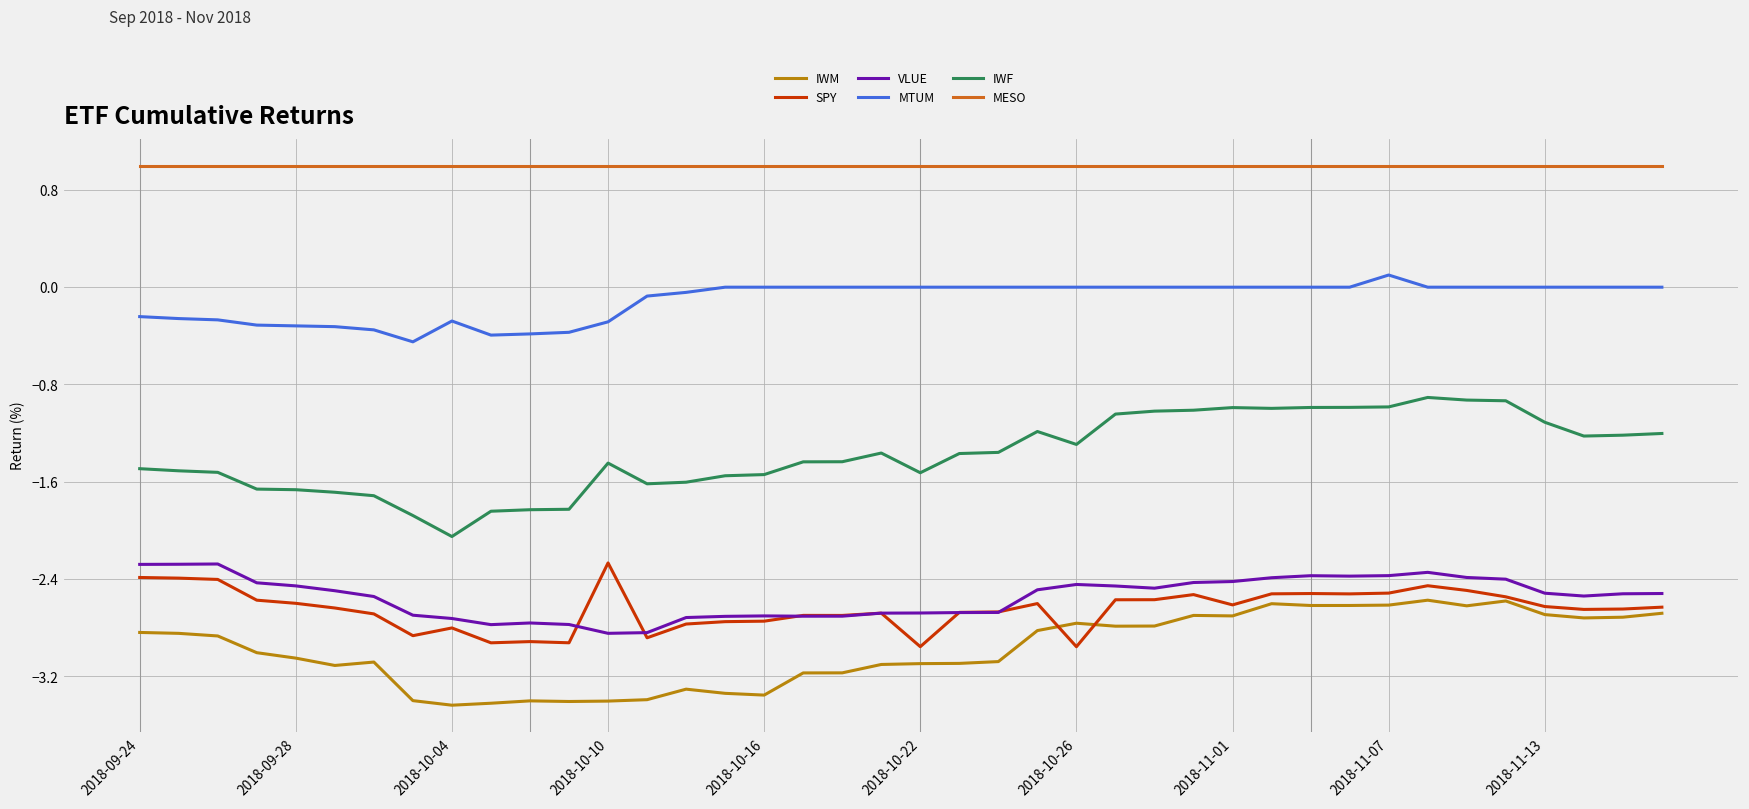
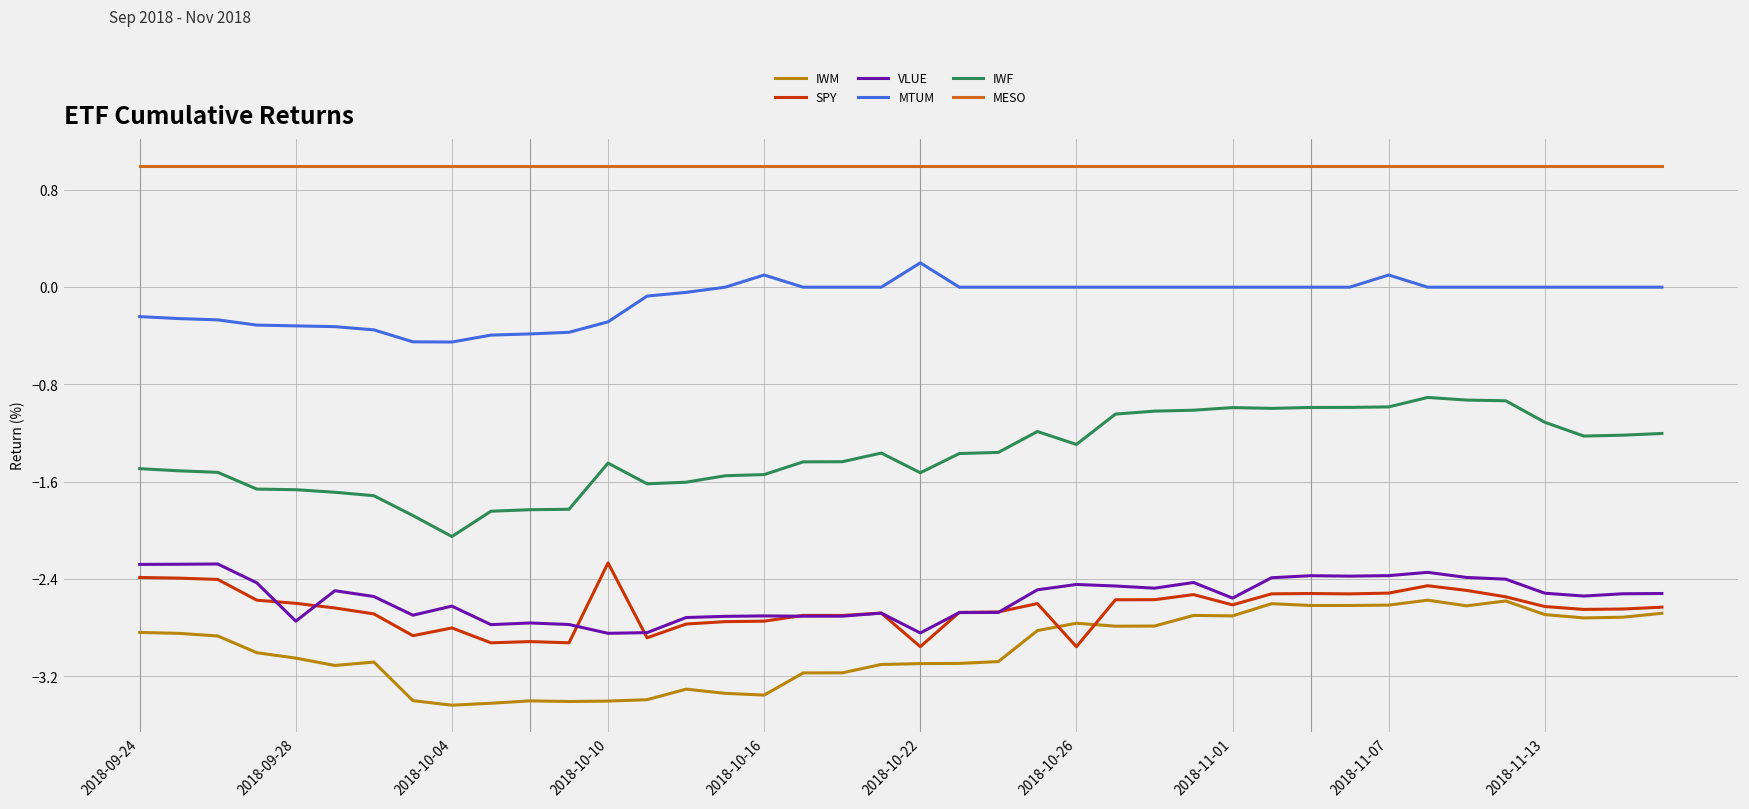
  {
    "SPY": {
      "2018-09-24": -2.39,
      "2018-09-28": -2.60,
      "2018-10-04": -2.80,
      "2018-10-10": -2.27,
      "2018-10-16": -2.75,
      "2018-10-22": -2.96,
      "2018-10-26": -2.96,
      "2018-11-01": -2.61,
      "2018-11-07": -2.52,
      "2018-11-13": -2.63
    },
    "VLUE": {
      "2018-09-24": -2.28,
-     "2018-09-28": -2.46,
-     "2018-10-04": -2.72,
+     "2018-09-28": -2.75,
+     "2018-10-04": -2.62,
      "2018-10-10": -2.85,
      "2018-10-16": -2.70,
-     "2018-10-22": -2.68,
+     "2018-10-22": -2.84,
      "2018-10-26": -2.44,
-     "2018-11-01": -2.42,
+     "2018-11-01": -2.56,
      "2018-11-07": -2.37,
      "2018-11-13": -2.52
    },
    "MTUM": {
      "2018-09-24": -0.24,
      "2018-09-28": -0.32,
-     "2018-10-04": -0.28,
+     "2018-10-04": -0.45,
      "2018-10-10": -0.28,
-     "2018-10-16": 0.0,
-     "2018-10-22": 0.0,
+     "2018-10-16": 0.1,
+     "2018-10-22": 0.2,
      "2018-10-26": 0.00,
      "2018-11-01": 0.00,
      "2018-11-07": 0.10,
      "2018-11-13": 0.00
    },
    "IWF": {
      "2018-09-24": -1.49,
      "2018-09-28": -1.67,
      "2018-10-04": -2.05,
      "2018-10-10": -1.45,
      "2018-10-16": -1.54,
      "2018-10-22": -1.53,
      "2018-10-26": -1.29,
      "2018-11-01": -0.99,
      "2018-11-07": -0.98,
      "2018-11-13": -1.11
    }
  }
